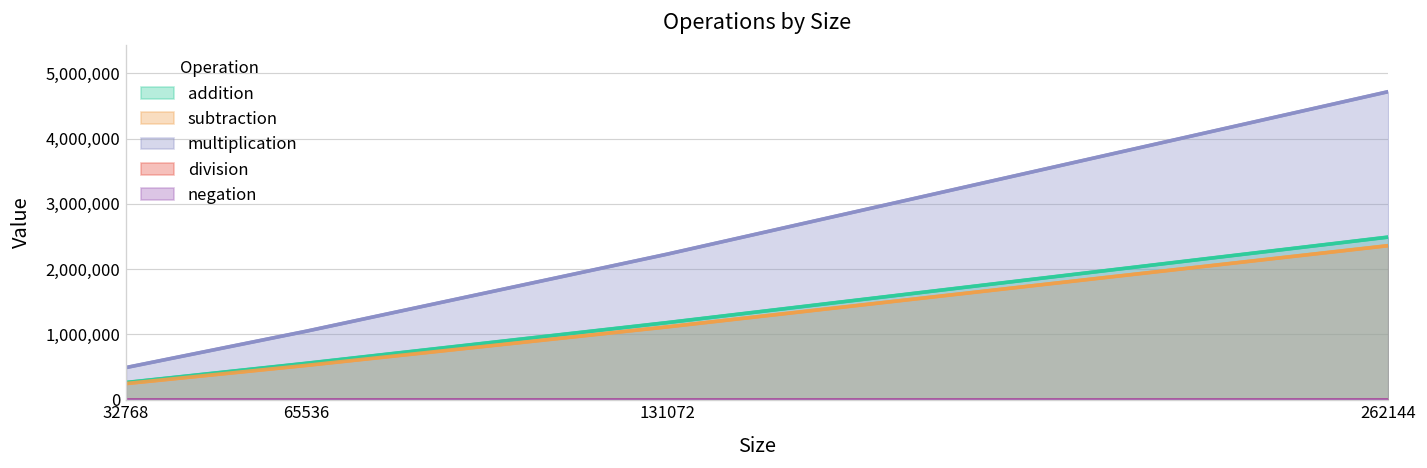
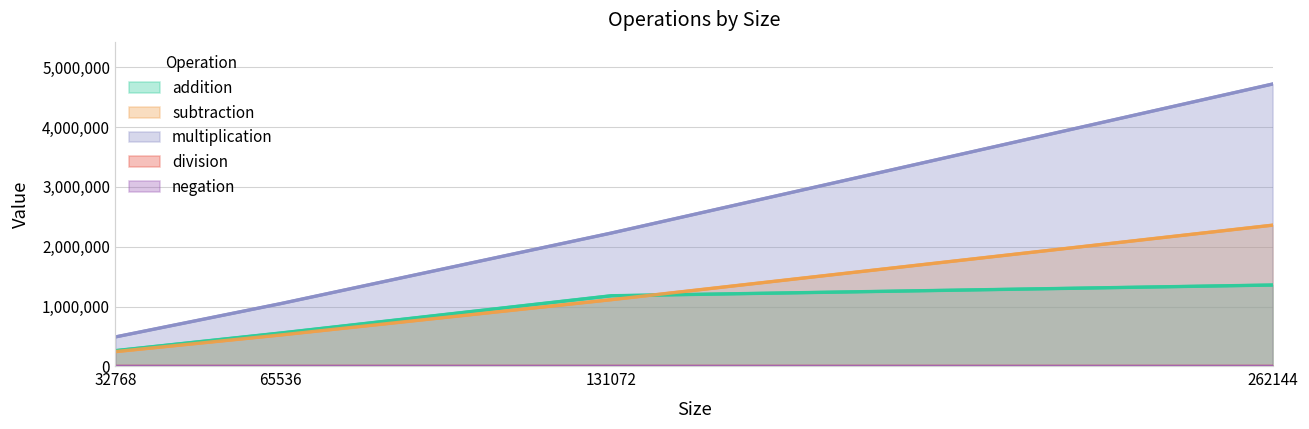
  {
    "addition": {
      "131072": "1,200,000",
-     "262144": "2,500,000"
+     "262144": "1,400,000"
    },
    "subtraction": {
      "131072": "1,100,000",
      "262144": "2,400,000"
    }
  }
